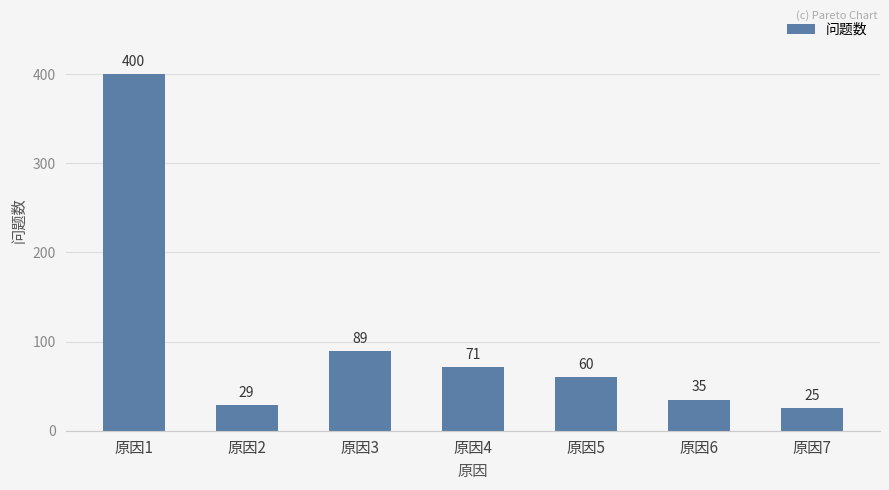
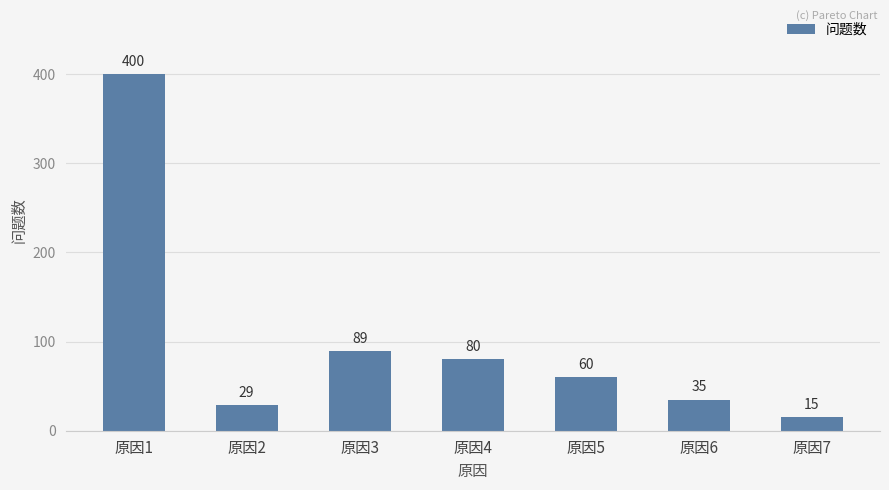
  {
    "原因1": 400,
    "原因2": 29,
    "原因3": 89,
-   "原因4": 71,
+   "原因4": 80,
    "原因5": 60,
    "原因6": 35,
-   "原因7": 25
+   "原因7": 15
  }
